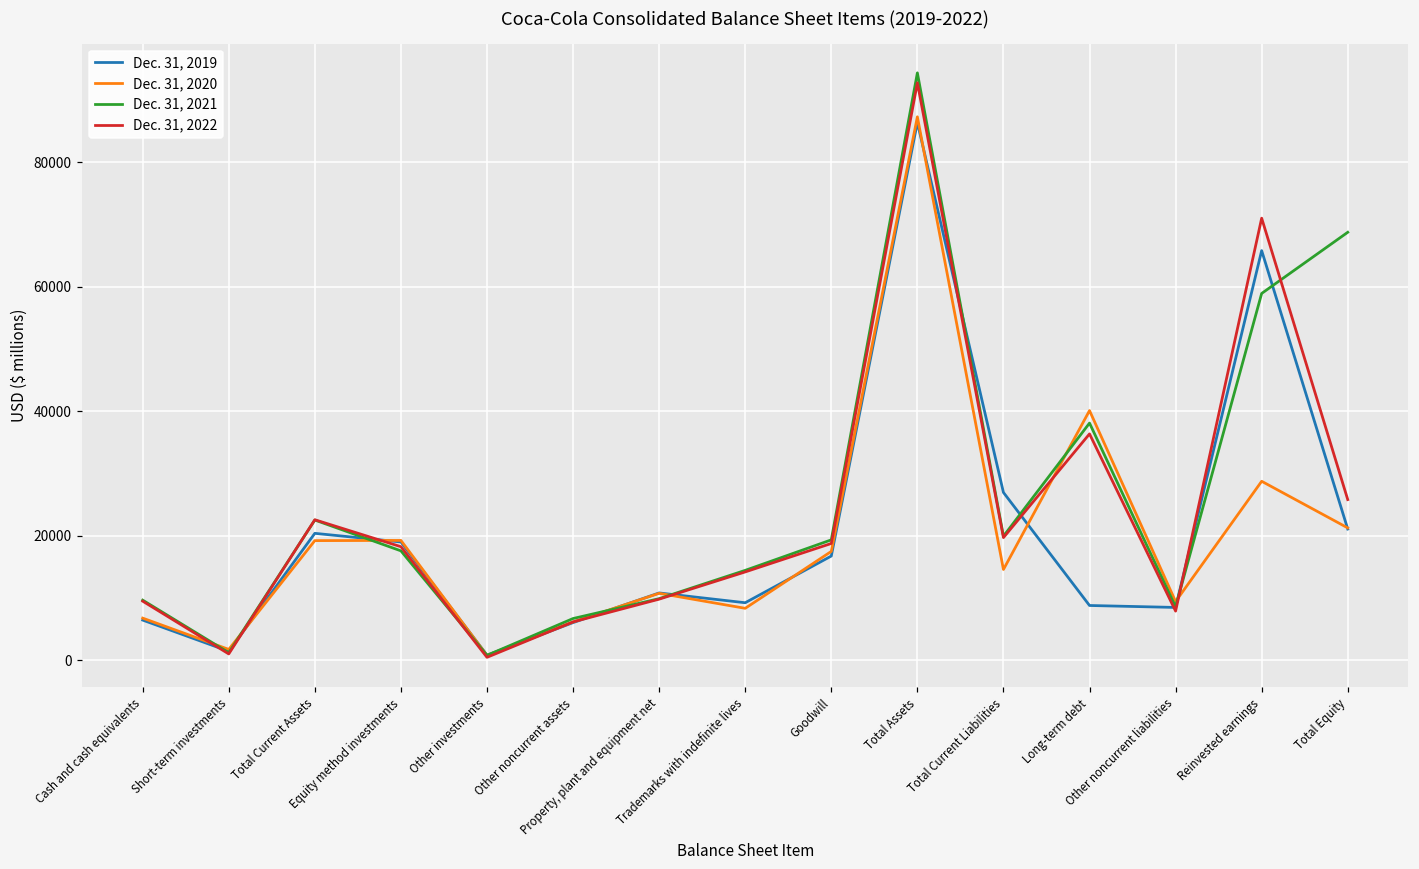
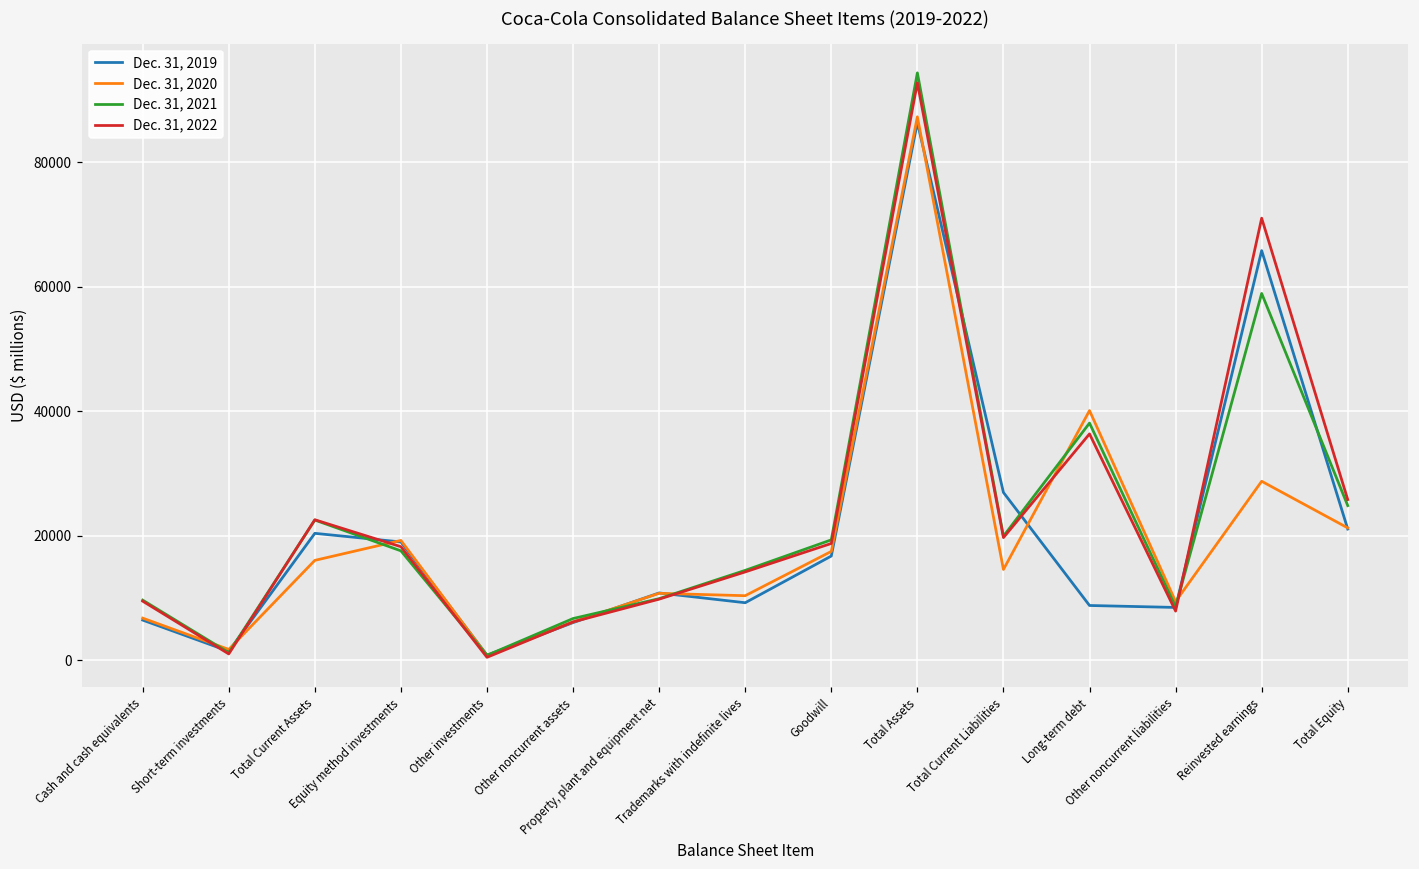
  {
    "Dec. 31, 2019": {
      "Total Current Assets": 20000,
      "Trademarks with indefinite lives": 9000,
      "Goodwill": 17000,
      "Total Assets": 86000,
      "Total Current Liabilities": 27000,
      "Long-term debt": 9000,
      "Reinvested earnings": 66000
    },
    "Dec. 31, 2020": {
-     "Total Current Assets": 19000,
-     "Trademarks with indefinite lives": 8000,
+     "Total Current Assets": 16000,
+     "Trademarks with indefinite lives": 10000,
      "Goodwill": 18000,
      "Total Assets": 87000,
      "Total Current Liabilities": 15000,
      "Long-term debt": 40000,
      "Other noncurrent liabilities": 9000,
      "Reinvested earnings": 29000
    },
    "Dec. 31, 2021": {
      "Equity method investments": 18000,
      "Other noncurrent assets": 7000,
      "Goodwill": 19000,
      "Total Assets": 94000,
      "Long-term debt": 38000,
      "Reinvested earnings": 59000,
-     "Total Equity": 69000
+     "Total Equity": 25000
    },
    "Dec. 31, 2022": {
      "Equity method investments": 18000,
      "Goodwill": 19000,
      "Total Assets": 93000,
      "Long-term debt": 36000,
      "Other noncurrent liabilities": 8000,
      "Reinvested earnings": 71000,
      "Total Equity": 26000
    }
  }
